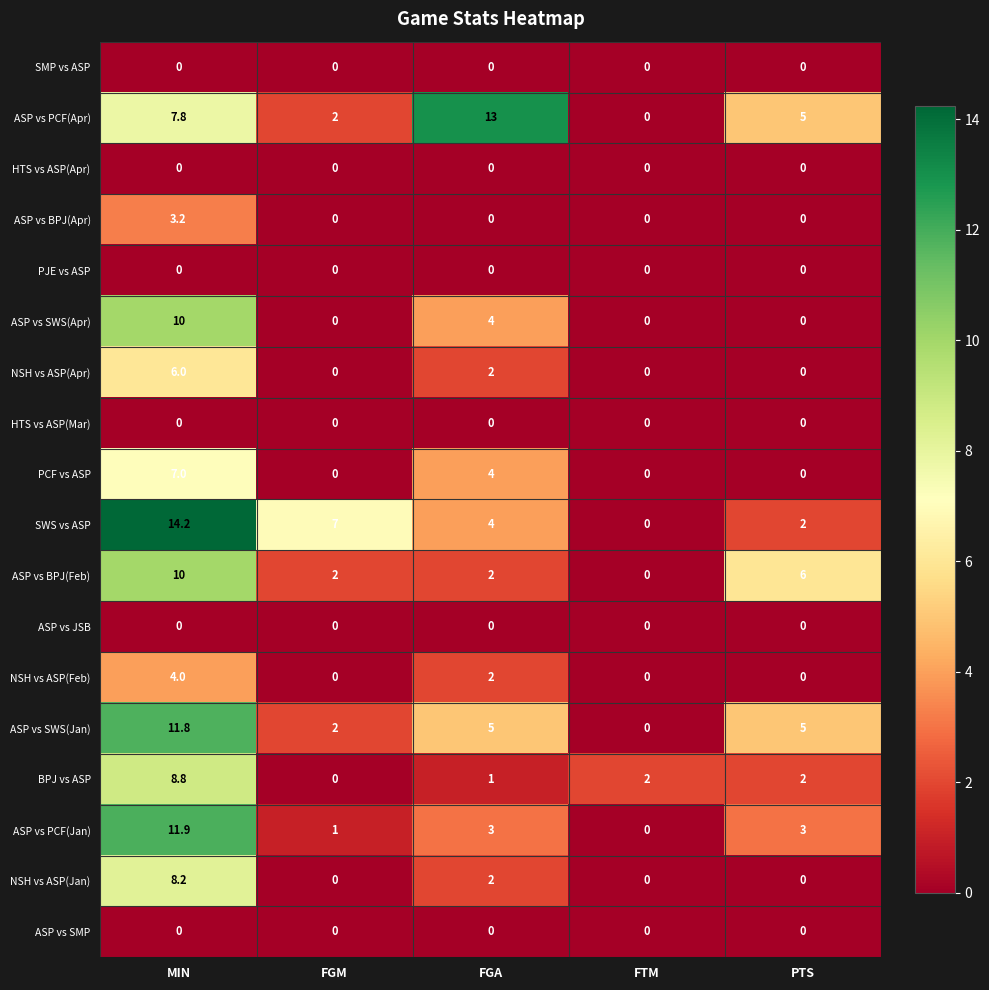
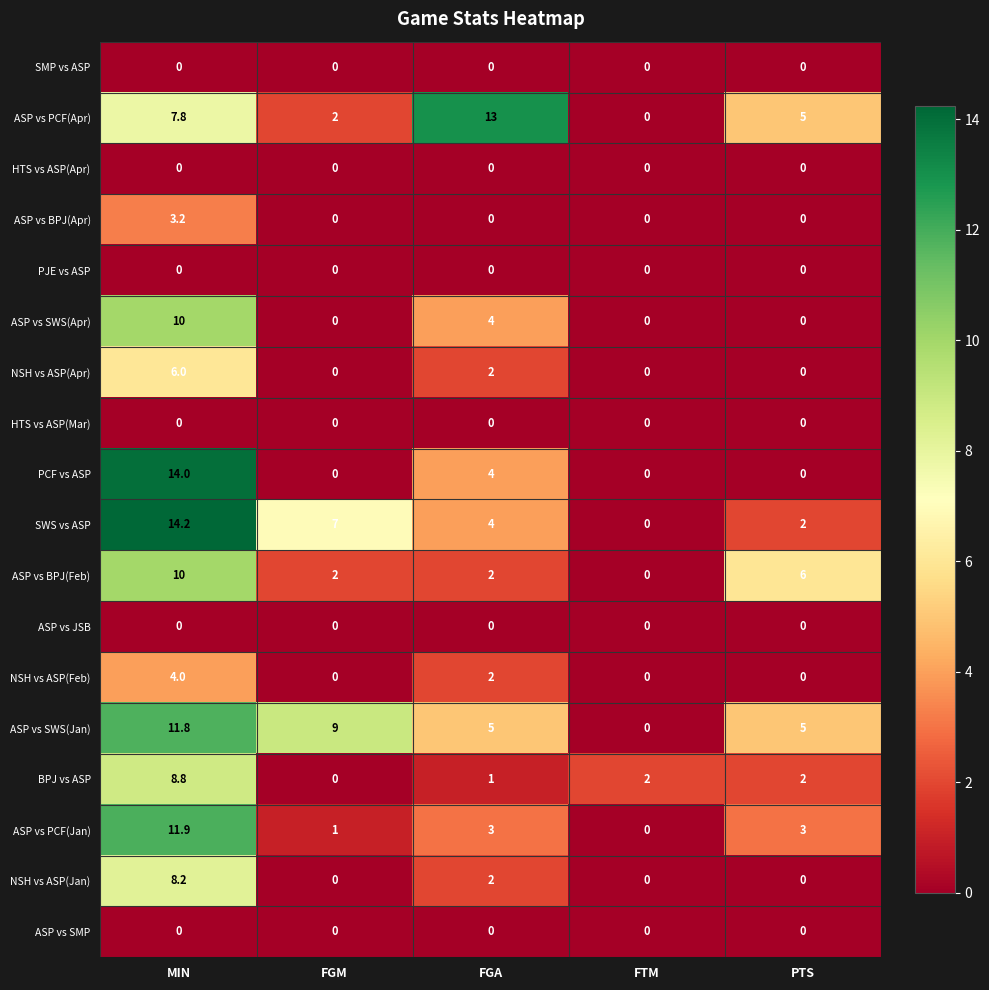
  {
    "SMP vs ASP": {
      "MIN": 0,
      "FGM": 0,
      "FGA": 0,
      "FTM": 0,
      "PTS": 0
    },
    "ASP vs PCF(Apr)": {
      "MIN": 7.8,
      "FGM": 2,
      "FGA": 13,
      "FTM": 0,
      "PTS": 5
    },
    "HTS vs ASP(Apr)": {
      "MIN": 0,
      "FGM": 0,
      "FGA": 0,
      "FTM": 0,
      "PTS": 0
    },
    "ASP vs BPJ(Apr)": {
      "MIN": 3.2,
      "FGM": 0,
      "FGA": 0,
      "FTM": 0,
      "PTS": 0
    },
    "PJE vs ASP": {
      "MIN": 0,
      "FGM": 0,
      "FGA": 0,
      "FTM": 0,
      "PTS": 0
    },
    "ASP vs SWS(Apr)": {
      "MIN": 10,
      "FGM": 0,
      "FGA": 4,
      "FTM": 0,
      "PTS": 0
    },
    "NSH vs ASP(Apr)": {
      "MIN": 6.0,
      "FGM": 0,
      "FGA": 2,
      "FTM": 0,
      "PTS": 0
    },
    "HTS vs ASP(Mar)": {
      "MIN": 0,
      "FGM": 0,
      "FGA": 0,
      "FTM": 0,
      "PTS": 0
    },
    "PCF vs ASP": {
-     "MIN": 7.0,
+     "MIN": 14.0,
      "FGM": 0,
      "FGA": 4,
      "FTM": 0,
      "PTS": 0
    },
    "SWS vs ASP": {
      "MIN": 14.2,
      "FGM": 7,
      "FGA": 4,
      "FTM": 0,
      "PTS": 2
    },
    "ASP vs BPJ(Feb)": {
      "MIN": 10,
      "FGM": 2,
      "FGA": 2,
      "FTM": 0,
      "PTS": 6
    },
    "ASP vs JSB": {
      "MIN": 0,
      "FGM": 0,
      "FGA": 0,
      "FTM": 0,
      "PTS": 0
    },
    "NSH vs ASP(Feb)": {
      "MIN": 4.0,
      "FGM": 0,
      "FGA": 2,
      "FTM": 0,
      "PTS": 0
    },
    "ASP vs SWS(Jan)": {
      "MIN": 11.8,
-     "FGM": 2,
+     "FGM": 9,
      "FGA": 5,
      "FTM": 0,
      "PTS": 5
    },
    "BPJ vs ASP": {
      "MIN": 8.8,
      "FGM": 0,
      "FGA": 1,
      "FTM": 2,
      "PTS": 2
    },
    "ASP vs PCF(Jan)": {
      "MIN": 11.9,
      "FGM": 1,
      "FGA": 3,
      "FTM": 0,
      "PTS": 3
    },
    "NSH vs ASP(Jan)": {
      "MIN": 8.2,
      "FGM": 0,
      "FGA": 2,
      "FTM": 0,
      "PTS": 0
    },
    "ASP vs SMP": {
      "MIN": 0,
      "FGM": 0,
      "FGA": 0,
      "FTM": 0,
      "PTS": 0
    }
  }
